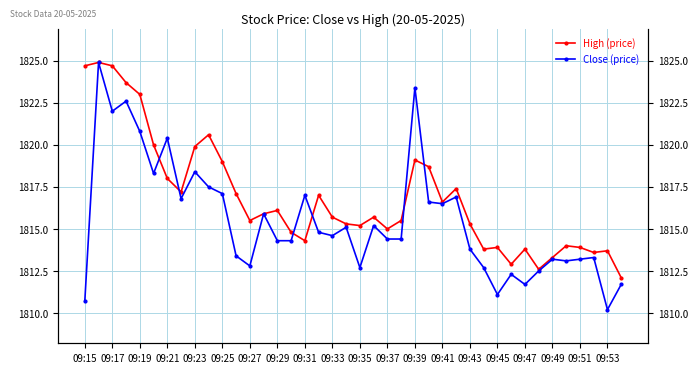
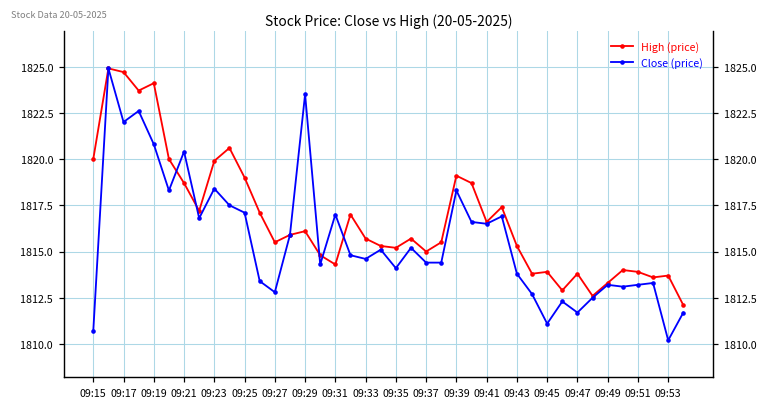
  {
    "High (price)": {
-     "09:15": 1824.7,
+     "09:15": 1820.0,
      "09:17": 1824.7,
-     "09:19": 1823.0,
-     "09:21": 1818.0,
+     "09:19": 1824.1,
+     "09:21": 1818.7,
      "09:23": 1819.9,
      "09:25": 1819.0,
      "09:27": 1815.5,
      "09:29": 1816.1,
      "09:31": 1814.3,
      "09:33": 1815.7,
      "09:35": 1815.2,
      "09:37": 1815.0,
      "09:39": 1819.1,
      "09:43": 1815.3,
      "09:45": 1813.9,
      "09:47": 1813.8,
      "09:51": 1813.9,
      "09:53": 1813.7
    },
    "Close (price)": {
      "09:15": 1810.7,
      "09:17": 1822.0,
      "09:19": 1820.8,
      "09:21": 1820.4,
      "09:23": 1818.4,
      "09:25": 1817.1,
      "09:27": 1812.8,
-     "09:29": 1814.3,
+     "09:29": 1823.5,
      "09:31": 1817.0,
      "09:33": 1814.6,
-     "09:35": 1812.7,
+     "09:35": 1814.1,
      "09:37": 1814.4,
-     "09:39": 1823.4,
+     "09:39": 1818.3,
      "09:43": 1813.8,
      "09:45": 1811.1,
      "09:47": 1811.7,
      "09:51": 1813.2,
      "09:53": 1810.2
    }
  }
